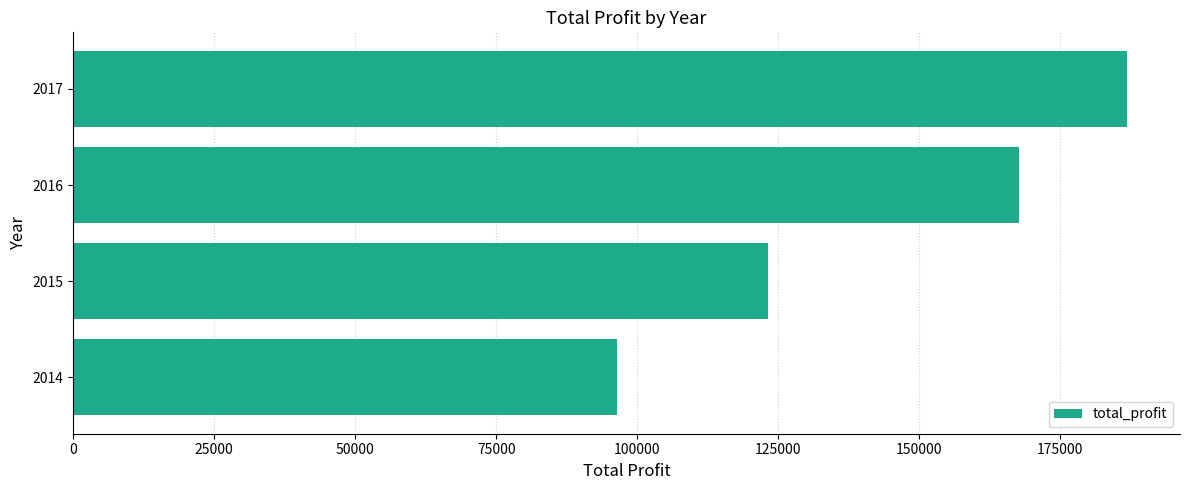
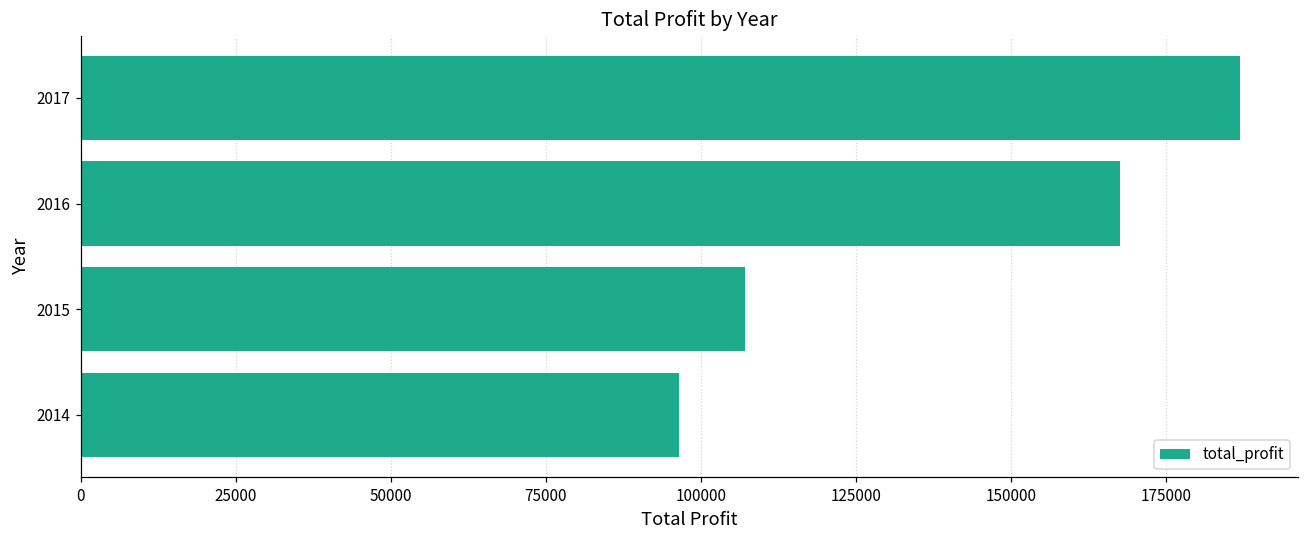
  {
    "2017": 187000,
    "2016": 168000,
-   "2015": 123000,
+   "2015": 107000,
    "2014": 96000
  }
